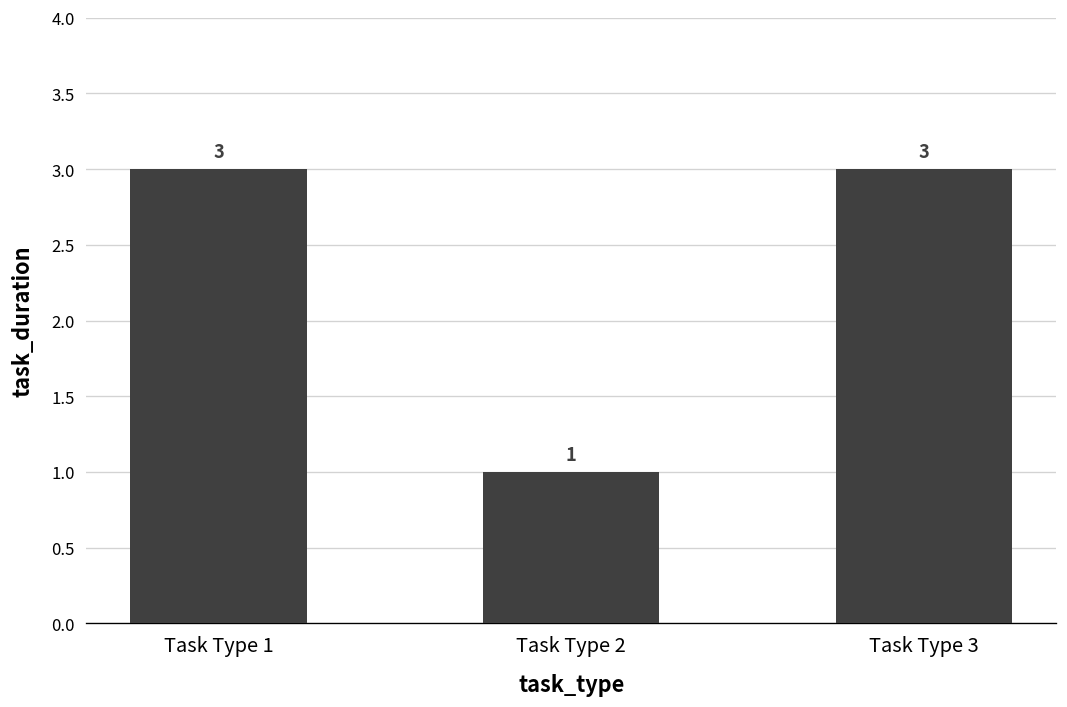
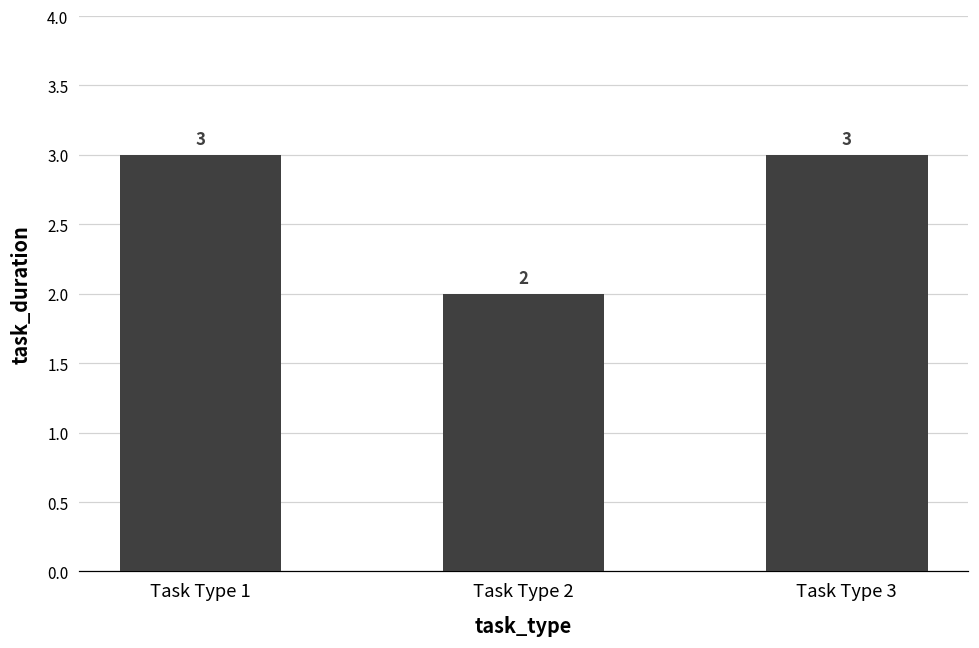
  {
    "Task Type 1": 3,
-   "Task Type 2": 1,
+   "Task Type 2": 2,
    "Task Type 3": 3
  }
